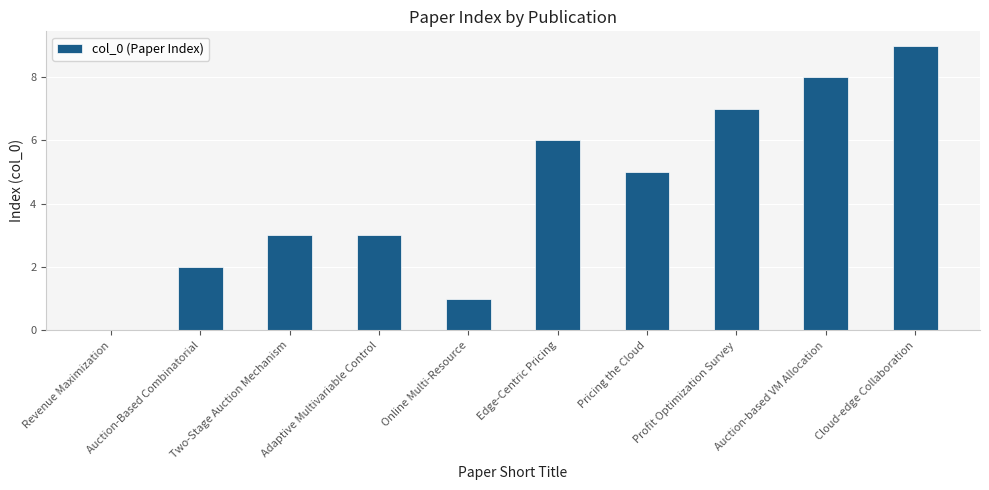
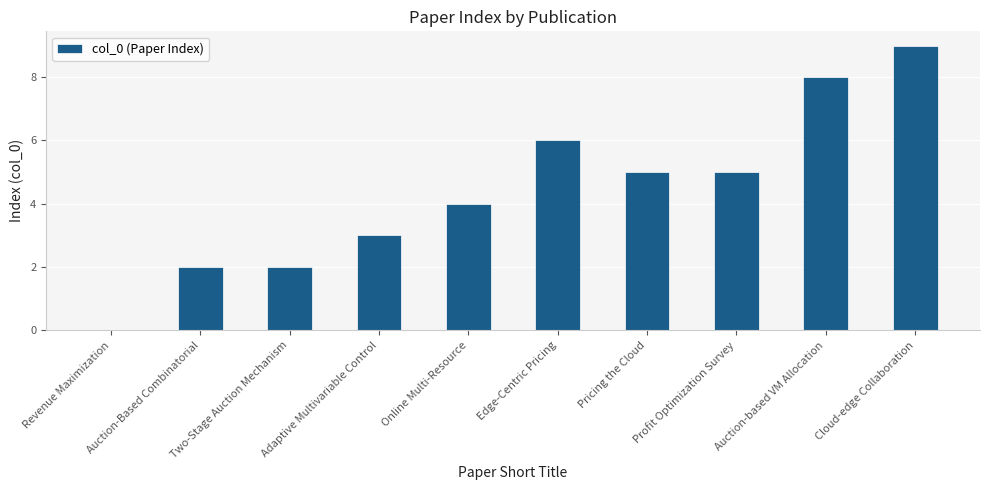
  {
    "Revenue Maximization": 0,
    "Auction-Based Combinatorial": 2,
-   "Two-Stage Auction Mechanism": 3,
+   "Two-Stage Auction Mechanism": 2,
    "Adaptive Multivariable Control": 3,
-   "Online Multi-Resource": 1,
+   "Online Multi-Resource": 4,
    "Edge-Centric Pricing": 6,
    "Pricing the Cloud": 5,
-   "Profit Optimization Survey": 7,
+   "Profit Optimization Survey": 5,
    "Auction-based VM Allocation": 8,
    "Cloud-edge Collaboration": 9
  }
